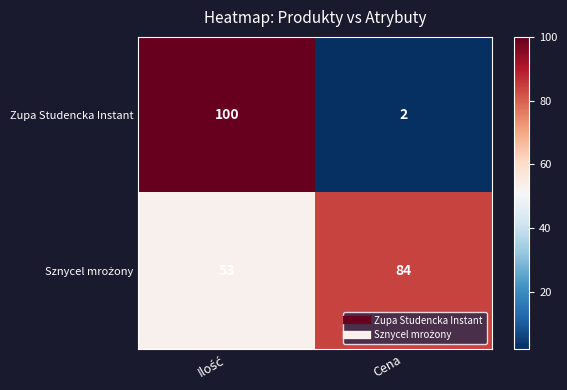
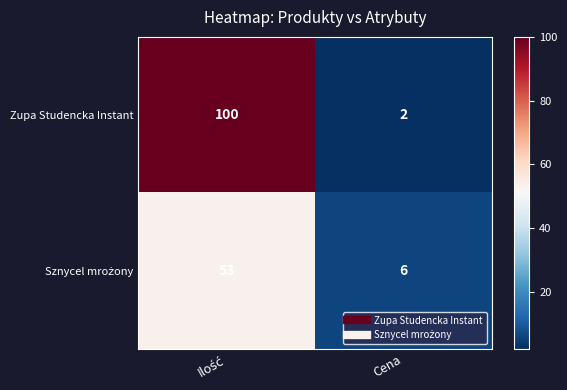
  {
    "Zupa Studencka Instant": {
      "Ilość": 100,
      "Cena": 2
    },
    "Sznycel mrożony": {
-     "Cena": 84
+     "Cena": 6
    }
  }
